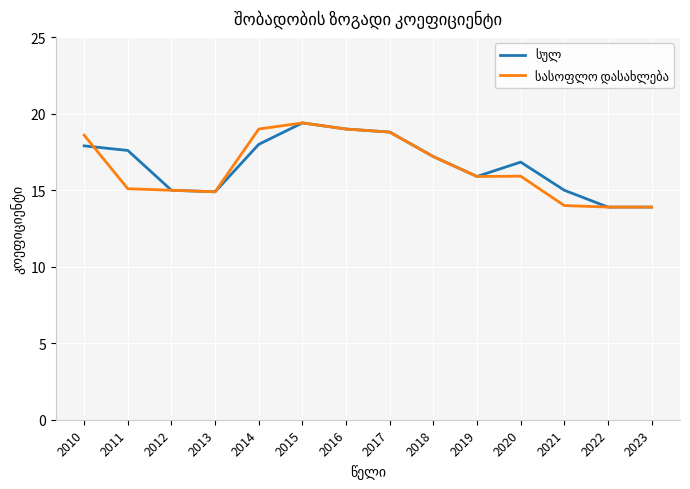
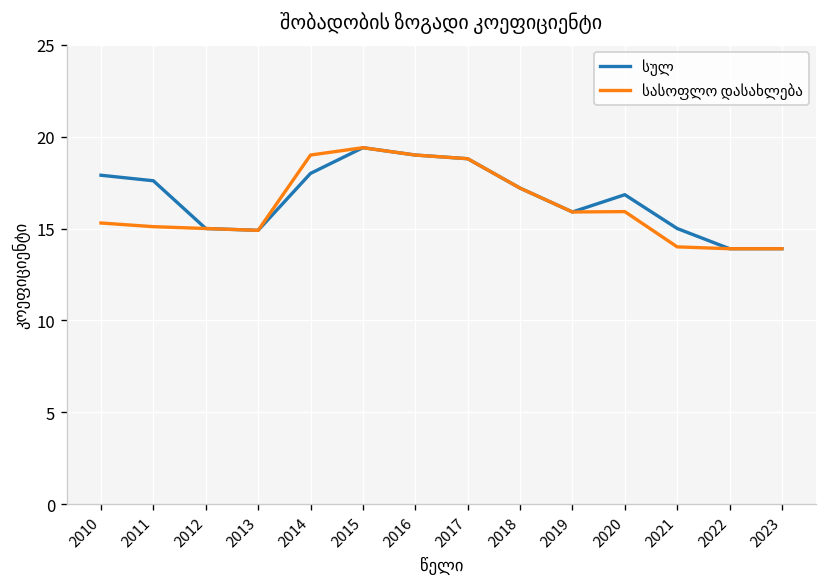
  {
    "სულ": {
      "2010": 17.9,
      "2011": 17.6,
      "2014": 18.0,
      "2020": 16.8,
      "2021": 15.0
    },
    "სასოფლო დასახლება": {
-     "2010": 18.6,
+     "2010": 15.3,
      "2011": 15.1,
      "2014": 19.0,
      "2020": 15.9,
      "2021": 14.0
    }
  }
